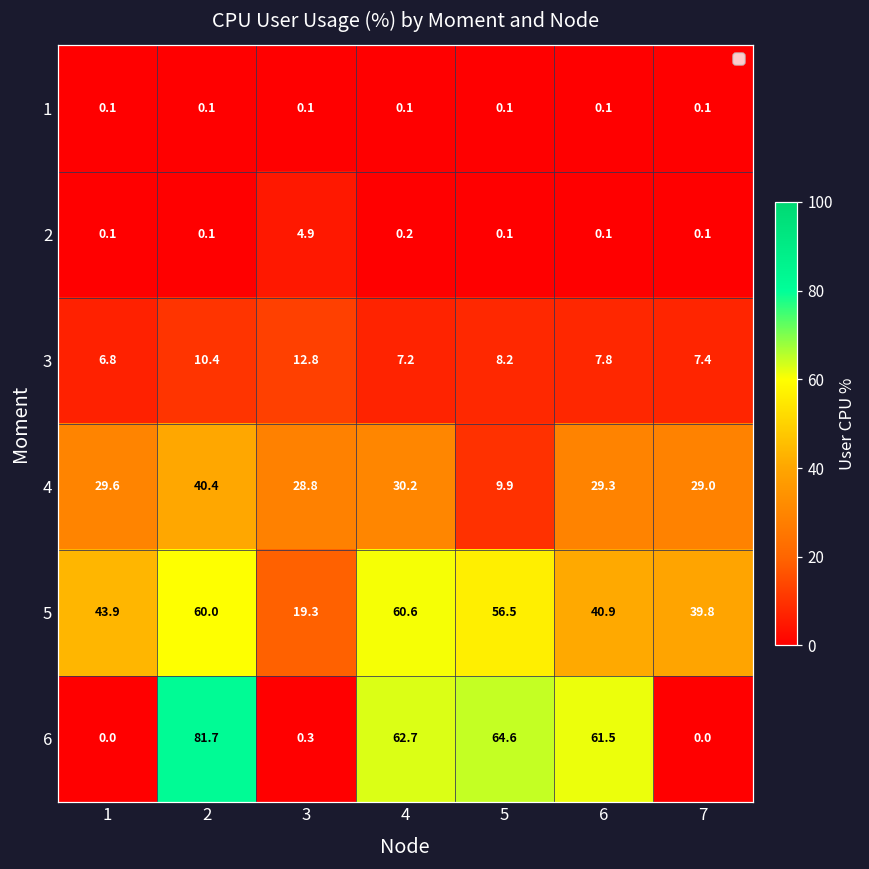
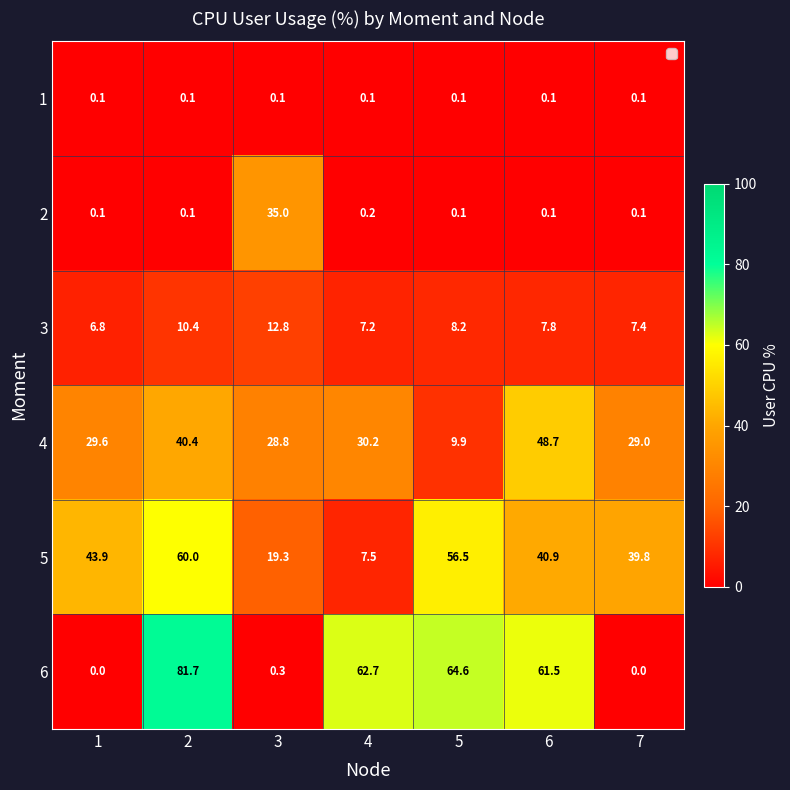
  {
    "1": {
      "1": 0.1,
      "2": 0.1,
      "3": 0.1,
      "4": 0.1,
      "5": 0.1,
      "6": 0.1,
      "7": 0.1
    },
    "2": {
      "1": 0.1,
      "2": 0.1,
-     "3": 4.9,
+     "3": 35.0,
      "4": 0.2,
      "5": 0.1,
      "6": 0.1,
      "7": 0.1
    },
    "3": {
      "1": 6.8,
      "2": 10.4,
      "3": 12.8,
      "4": 7.2,
      "5": 8.2,
      "6": 7.8,
      "7": 7.4
    },
    "4": {
      "1": 29.6,
      "2": 40.4,
      "3": 28.8,
      "4": 30.2,
      "5": 9.9,
-     "6": 29.3,
+     "6": 48.7,
      "7": 29.0
    },
    "5": {
      "1": 43.9,
      "2": 60.0,
      "3": 19.3,
-     "4": 60.6,
+     "4": 7.5,
      "5": 56.5,
      "6": 40.9,
      "7": 39.8
    },
    "6": {
      "1": 0.0,
      "2": 81.7,
      "3": 0.3,
      "4": 62.7,
      "5": 64.6,
      "6": 61.5,
      "7": 0.0
    }
  }
